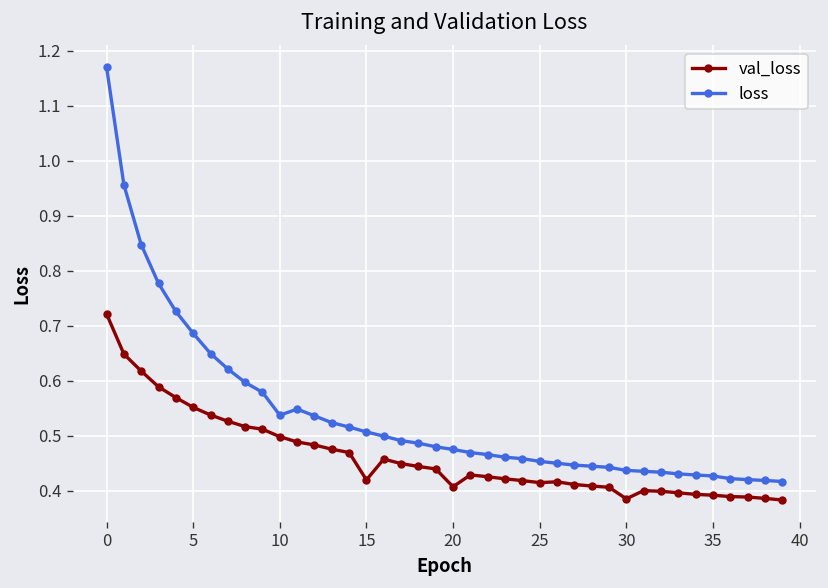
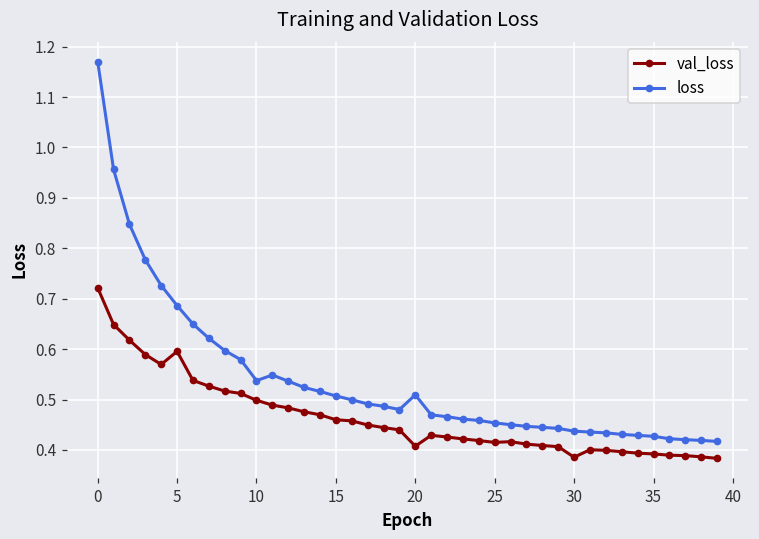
  {
    "val_loss": {
      "0": 0.72,
-     "5": 0.55,
+     "5": 0.60,
      "10": 0.50,
-     "15": 0.42,
+     "15": 0.46,
      "20": 0.41,
      "25": 0.42,
      "30": 0.39,
      "35": 0.39
    },
    "loss": {
      "0": 1.17,
      "5": 0.69,
      "10": 0.54,
      "15": 0.51,
-     "20": 0.48,
+     "20": 0.51,
      "25": 0.45,
      "30": 0.44,
      "35": 0.43
    }
  }
